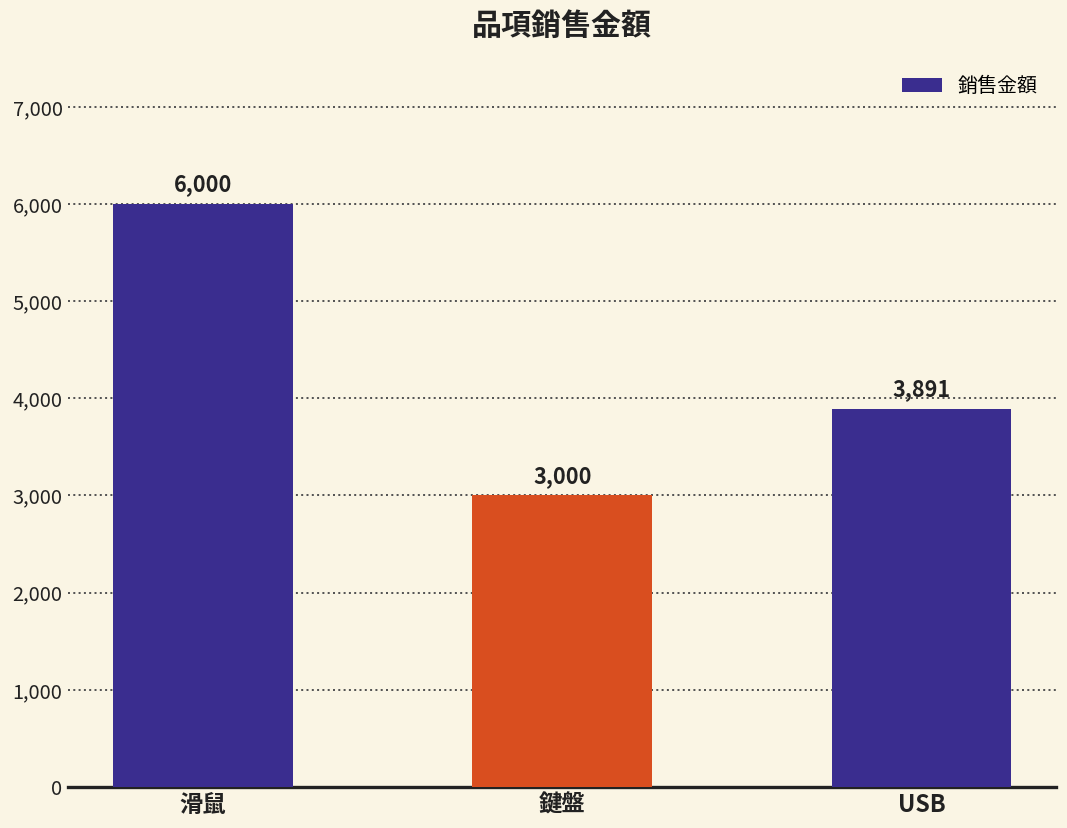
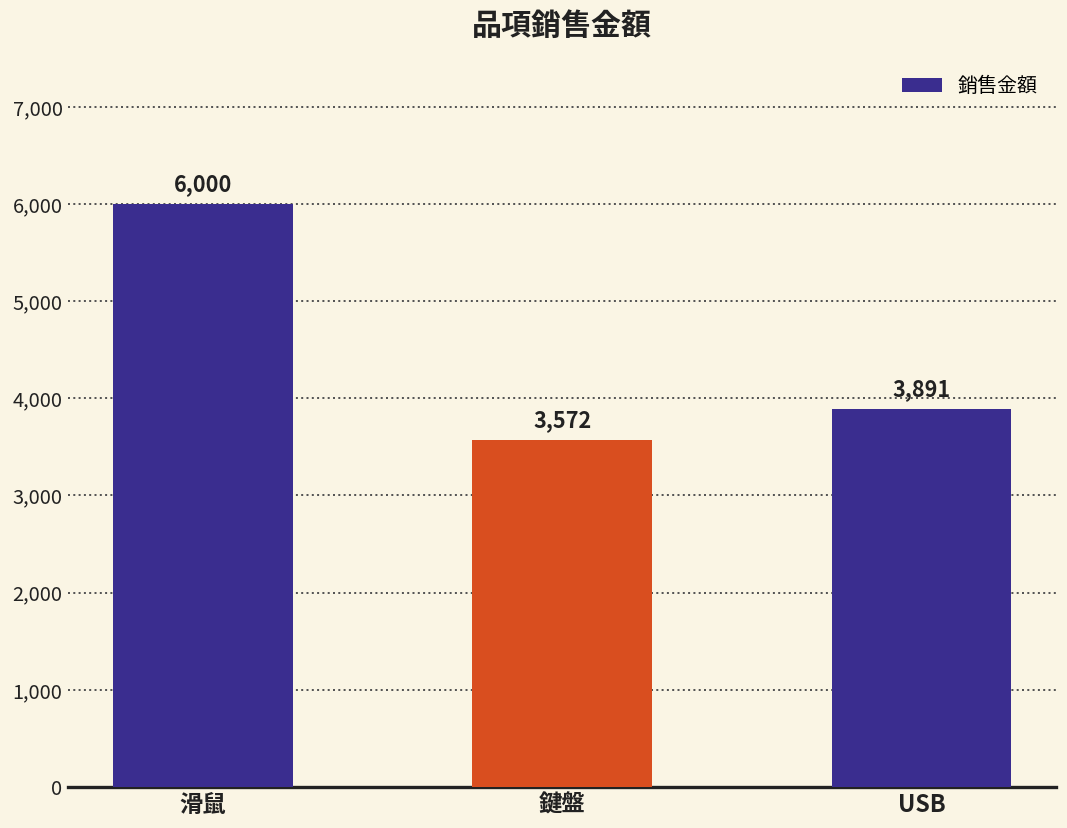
  {
    "滑鼠": "6,000",
-   "鍵盤": "3,000",
+   "鍵盤": "3,572",
    "USB": "3,891"
  }
